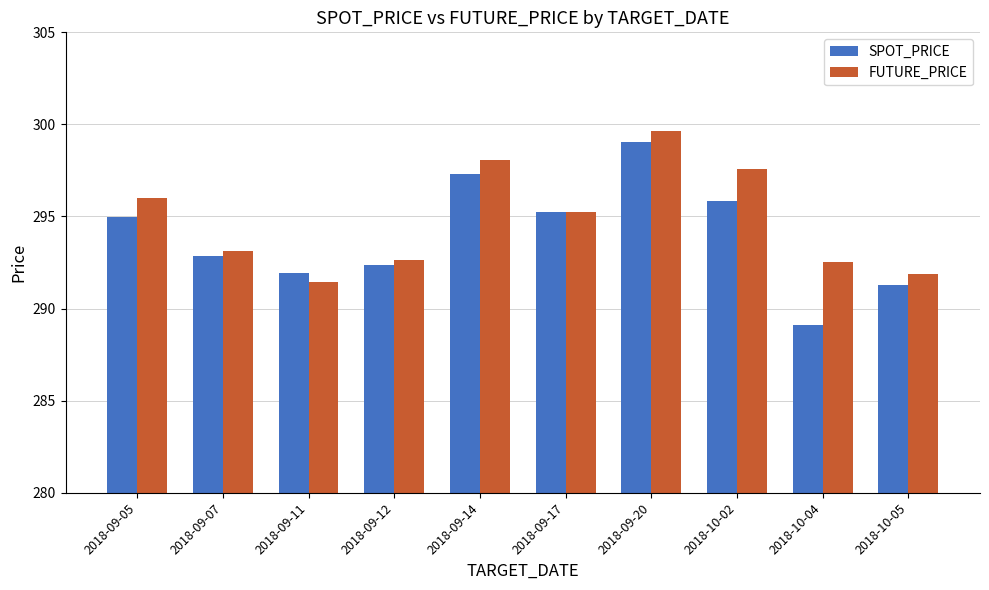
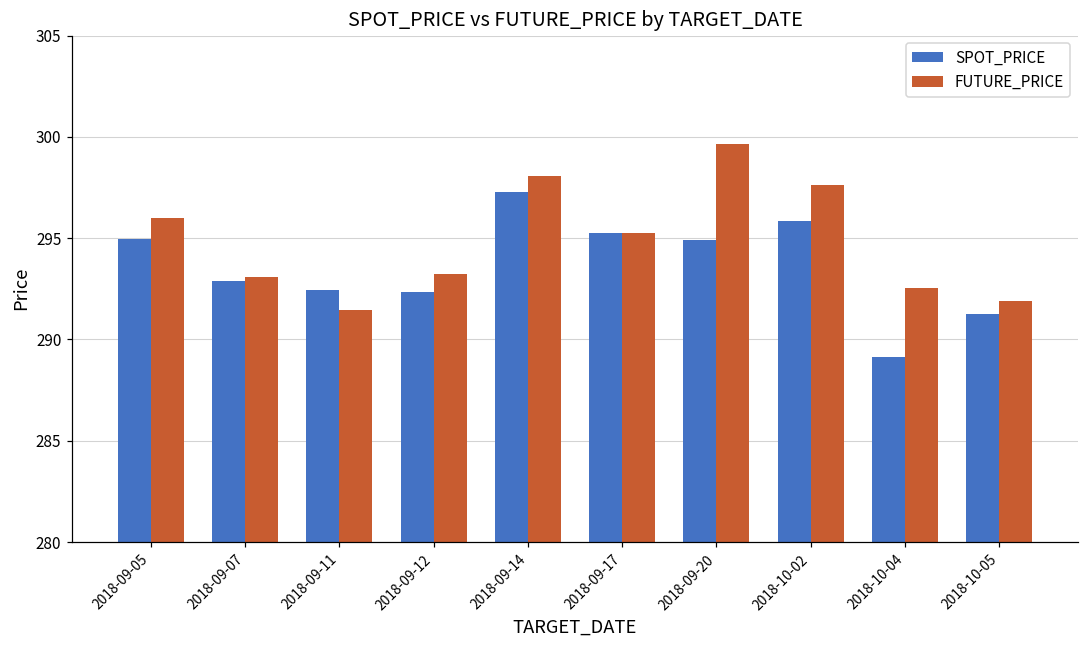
  {
    "SPOT_PRICE": {
      "2018-09-05": 295.0,
      "2018-09-07": 292.9,
-     "2018-09-11": 291.9,
+     "2018-09-11": 292.5,
      "2018-09-12": 292.4,
      "2018-09-14": 297.3,
      "2018-09-17": 295.2,
-     "2018-09-20": 299.0,
+     "2018-09-20": 294.9,
      "2018-10-02": 295.8,
      "2018-10-04": 289.1,
      "2018-10-05": 291.3
    },
    "FUTURE_PRICE": {
      "2018-09-05": 296.0,
      "2018-09-07": 293.1,
      "2018-09-11": 291.4,
-     "2018-09-12": 292.7,
+     "2018-09-12": 293.2,
      "2018-09-14": 298.1,
      "2018-09-17": 295.3,
      "2018-09-20": 299.7,
      "2018-10-02": 297.6,
      "2018-10-04": 292.6,
      "2018-10-05": 291.9
    }
  }
